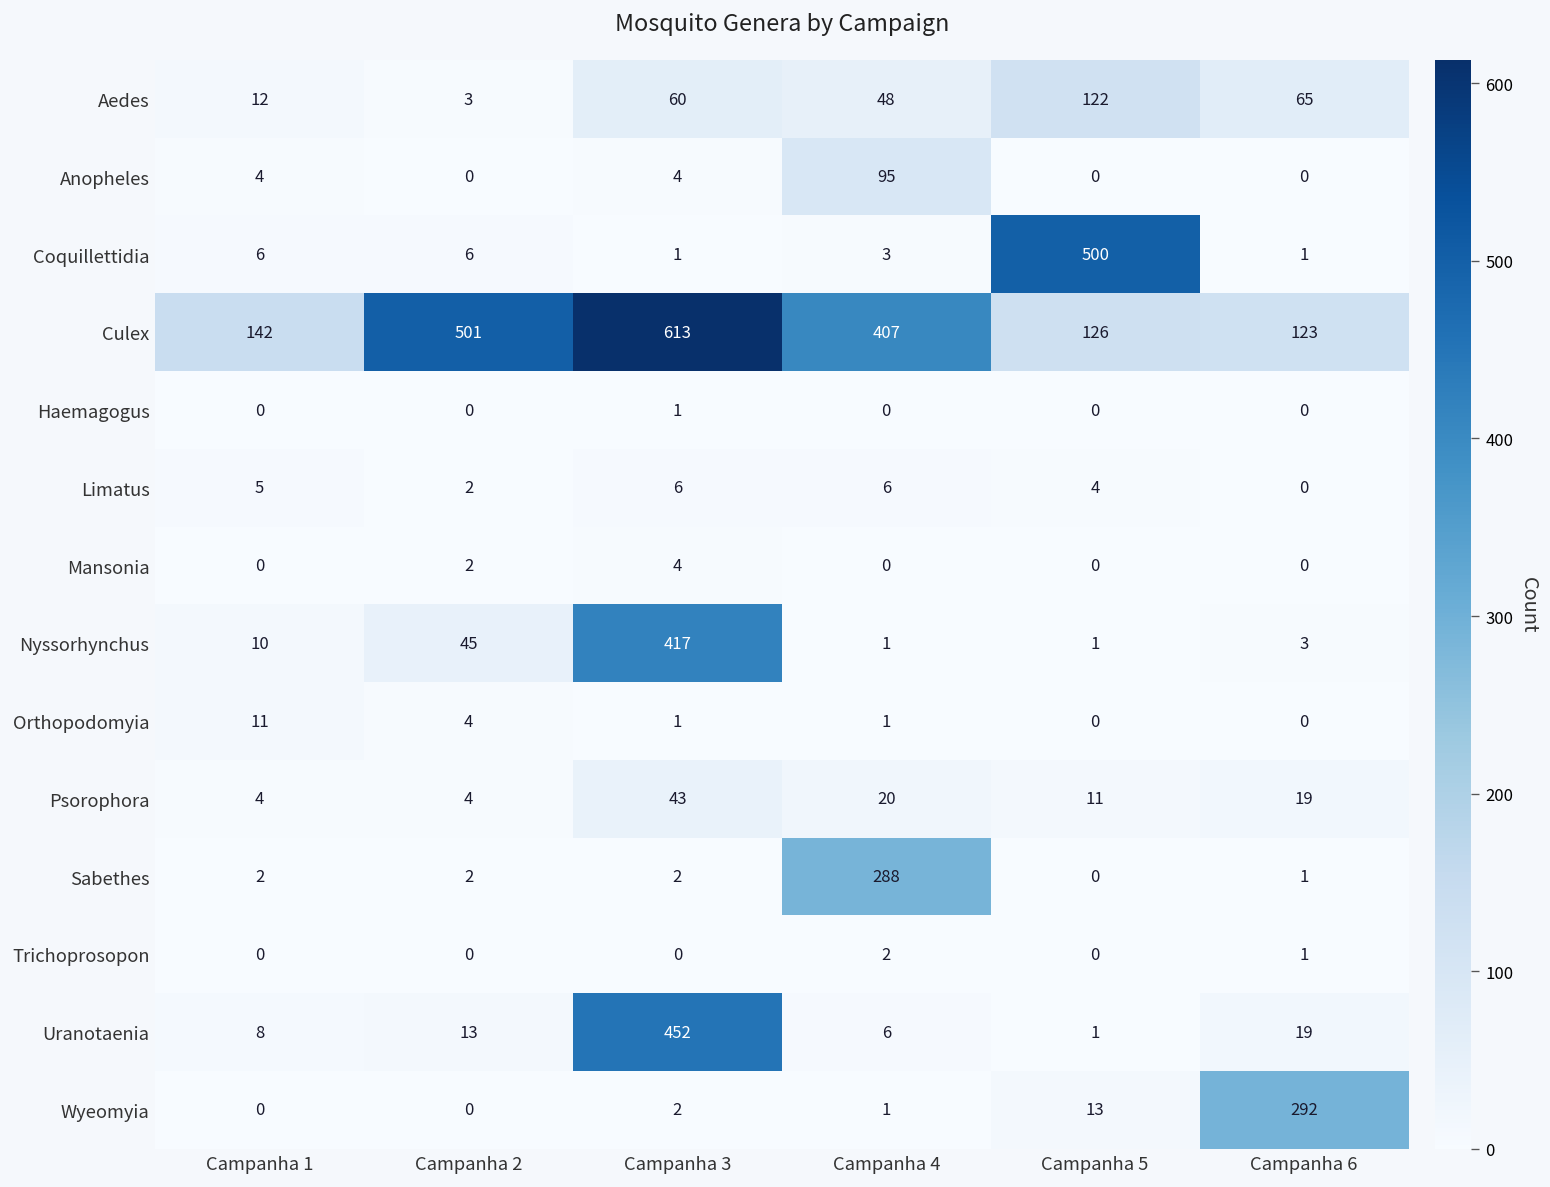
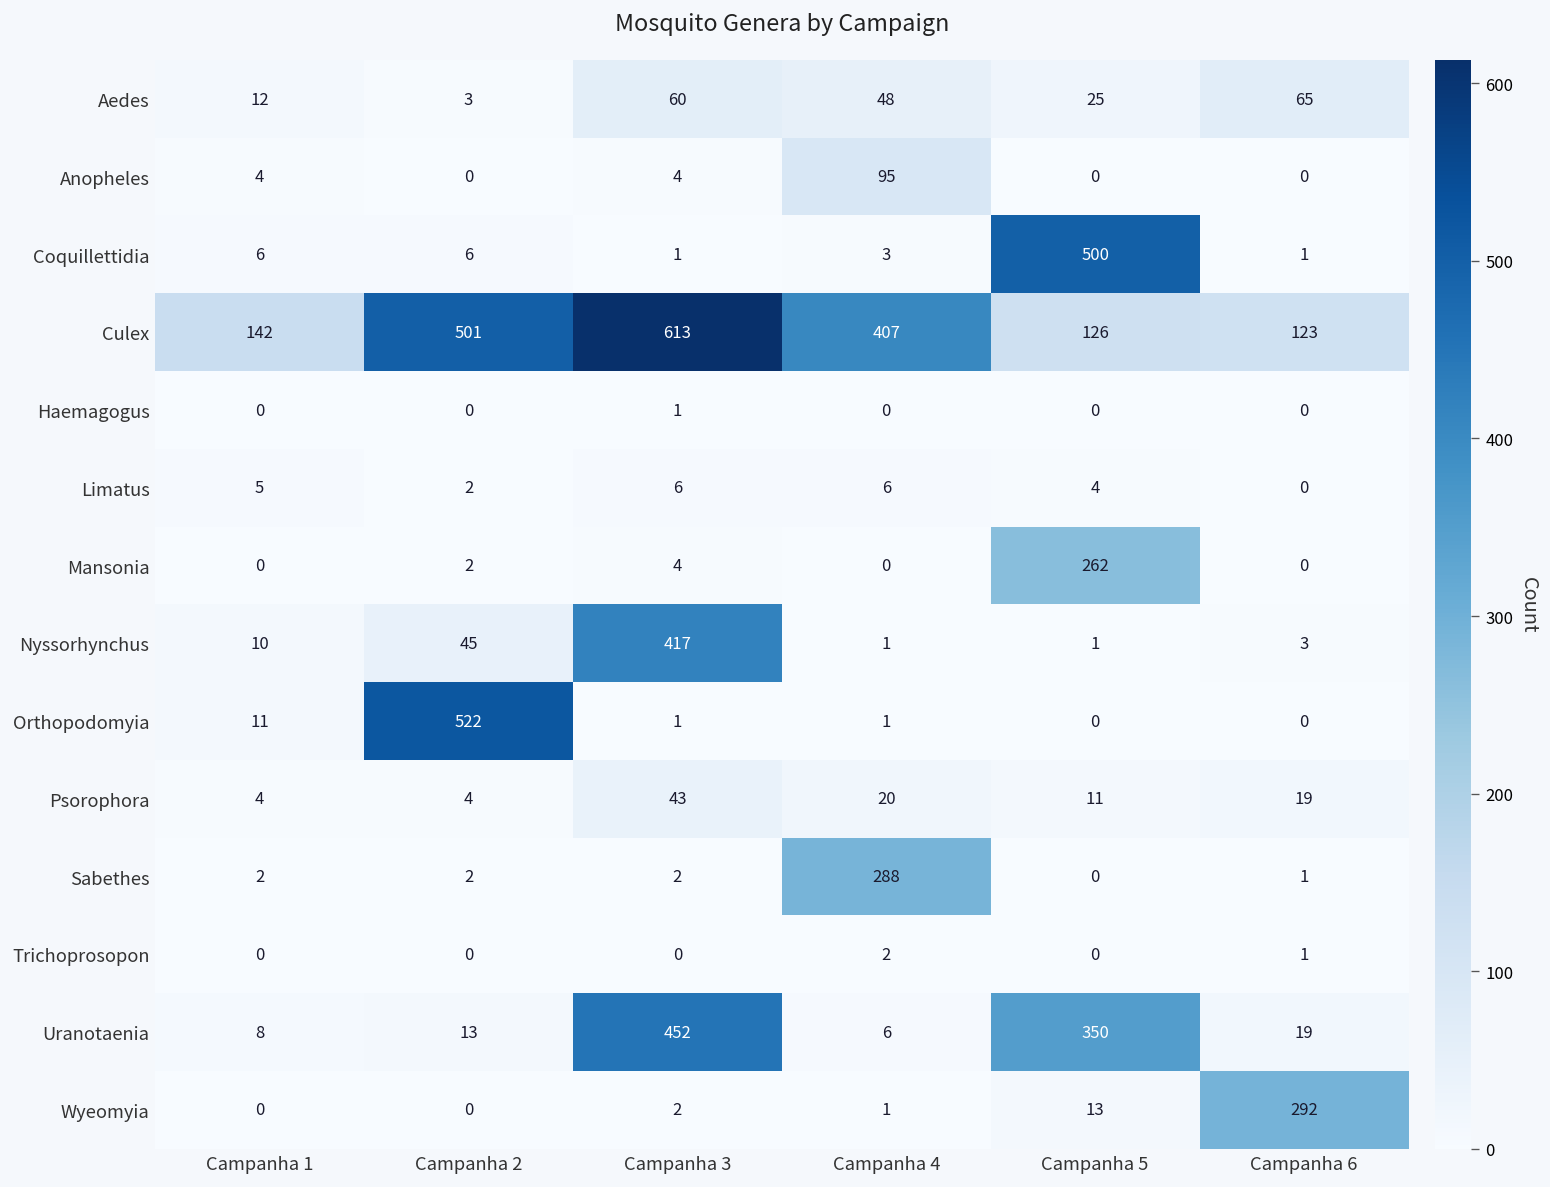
  {
    "Aedes": {
      "Campanha 1": 12,
      "Campanha 2": 3,
      "Campanha 3": 60,
      "Campanha 4": 48,
-     "Campanha 5": 122,
+     "Campanha 5": 25,
      "Campanha 6": 65
    },
    "Anopheles": {
      "Campanha 1": 4,
      "Campanha 2": 0,
      "Campanha 3": 4,
      "Campanha 4": 95,
      "Campanha 5": 0,
      "Campanha 6": 0
    },
    "Coquillettidia": {
      "Campanha 1": 6,
      "Campanha 2": 6,
      "Campanha 3": 1,
      "Campanha 4": 3,
      "Campanha 5": 500,
      "Campanha 6": 1
    },
    "Culex": {
      "Campanha 1": 142,
      "Campanha 2": 501,
      "Campanha 3": 613,
      "Campanha 4": 407,
      "Campanha 5": 126,
      "Campanha 6": 123
    },
    "Haemagogus": {
      "Campanha 1": 0,
      "Campanha 2": 0,
      "Campanha 3": 1,
      "Campanha 4": 0,
      "Campanha 5": 0,
      "Campanha 6": 0
    },
    "Limatus": {
      "Campanha 1": 5,
      "Campanha 2": 2,
      "Campanha 3": 6,
      "Campanha 4": 6,
      "Campanha 5": 4,
      "Campanha 6": 0
    },
    "Mansonia": {
      "Campanha 1": 0,
      "Campanha 2": 2,
      "Campanha 3": 4,
      "Campanha 4": 0,
-     "Campanha 5": 0,
+     "Campanha 5": 262,
      "Campanha 6": 0
    },
    "Nyssorhynchus": {
      "Campanha 1": 10,
      "Campanha 2": 45,
      "Campanha 3": 417,
      "Campanha 4": 1,
      "Campanha 5": 1,
      "Campanha 6": 3
    },
    "Orthopodomyia": {
      "Campanha 1": 11,
-     "Campanha 2": 4,
+     "Campanha 2": 522,
      "Campanha 3": 1,
      "Campanha 4": 1,
      "Campanha 5": 0,
      "Campanha 6": 0
    },
    "Psorophora": {
      "Campanha 1": 4,
      "Campanha 2": 4,
      "Campanha 3": 43,
      "Campanha 4": 20,
      "Campanha 5": 11,
      "Campanha 6": 19
    },
    "Sabethes": {
      "Campanha 1": 2,
      "Campanha 2": 2,
      "Campanha 3": 2,
      "Campanha 4": 288,
      "Campanha 5": 0,
      "Campanha 6": 1
    },
    "Trichoprosopon": {
      "Campanha 1": 0,
      "Campanha 2": 0,
      "Campanha 3": 0,
      "Campanha 4": 2,
      "Campanha 5": 0,
      "Campanha 6": 1
    },
    "Uranotaenia": {
      "Campanha 1": 8,
      "Campanha 2": 13,
      "Campanha 3": 452,
      "Campanha 4": 6,
-     "Campanha 5": 1,
+     "Campanha 5": 350,
      "Campanha 6": 19
    },
    "Wyeomyia": {
      "Campanha 1": 0,
      "Campanha 2": 0,
      "Campanha 3": 2,
      "Campanha 4": 1,
      "Campanha 5": 13,
      "Campanha 6": 292
    }
  }
